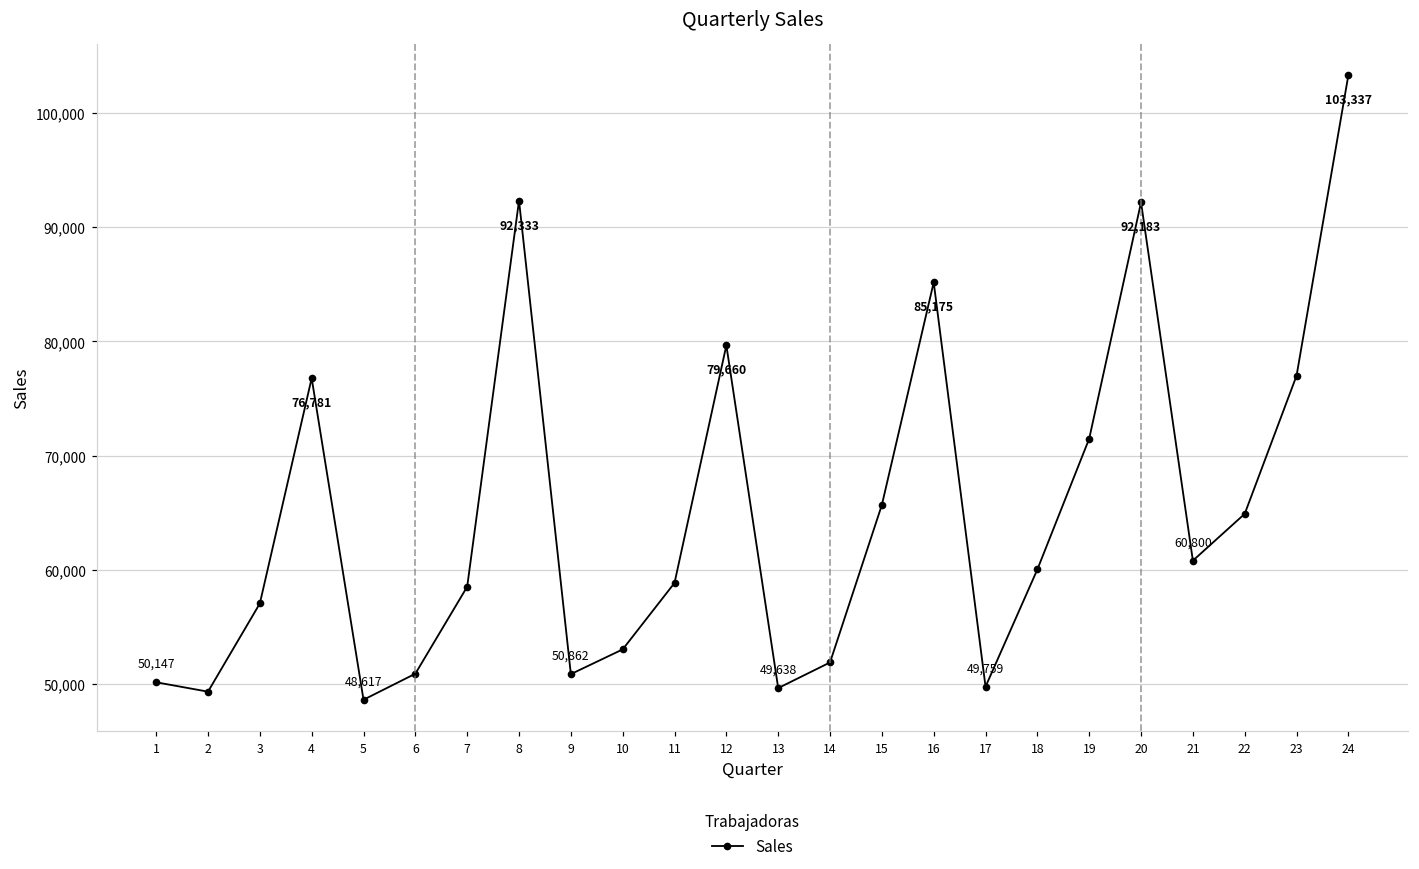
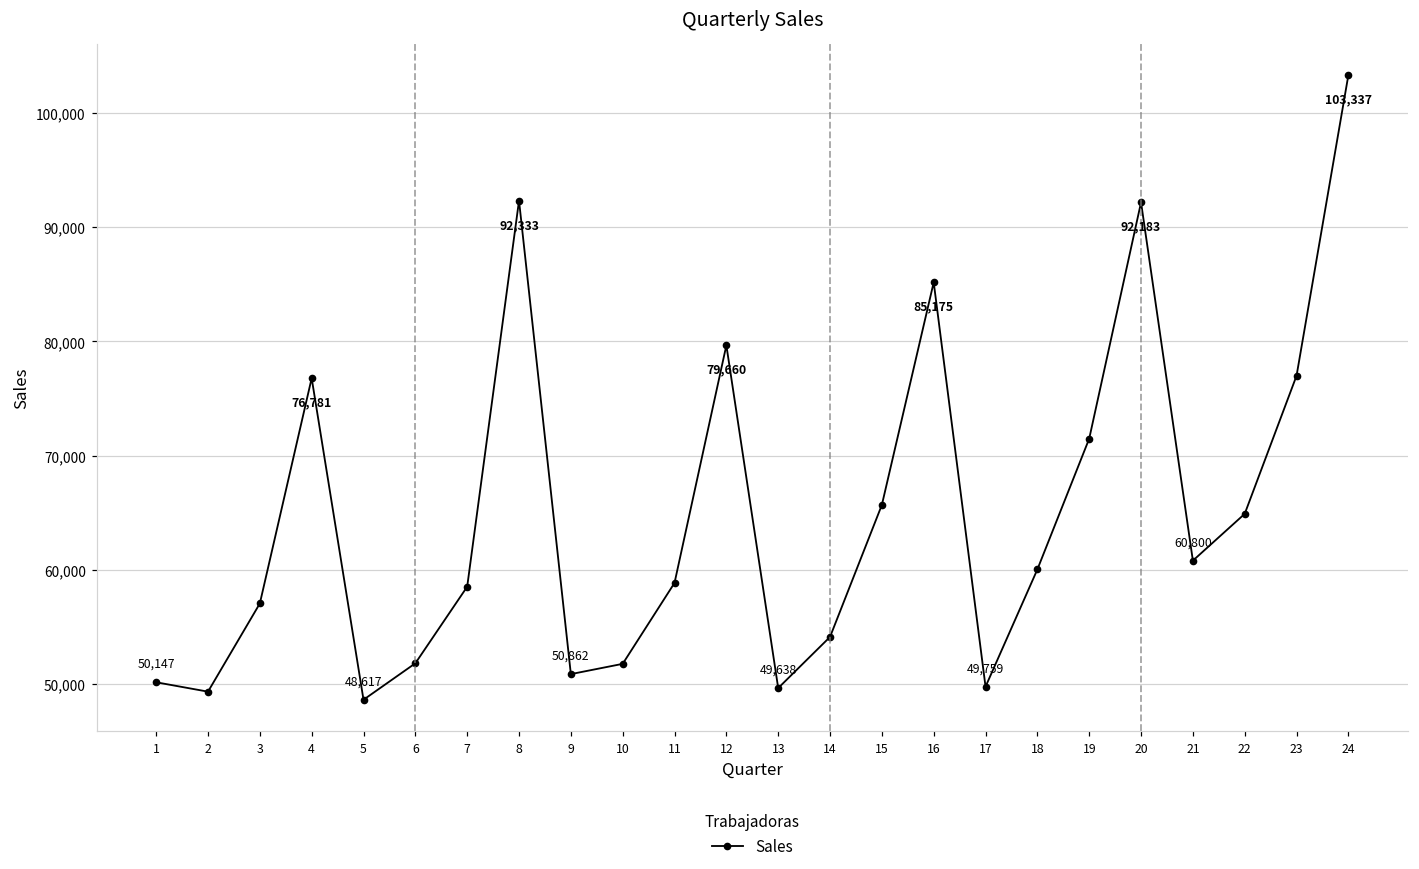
  {
    "2": "49,300",
    "3": "57,000",
-   "6": "50,900",
+   "6": "51,800",
    "7": "58,500",
-   "10": "53,000",
+   "10": "51,800",
    "11": "58,800",
-   "14": "51,900",
+   "14": "54,100",
    "15": "65,700",
    "18": "60,000",
    "19": "71,500",
    "22": "64,900",
    "23": "77,000"
  }
